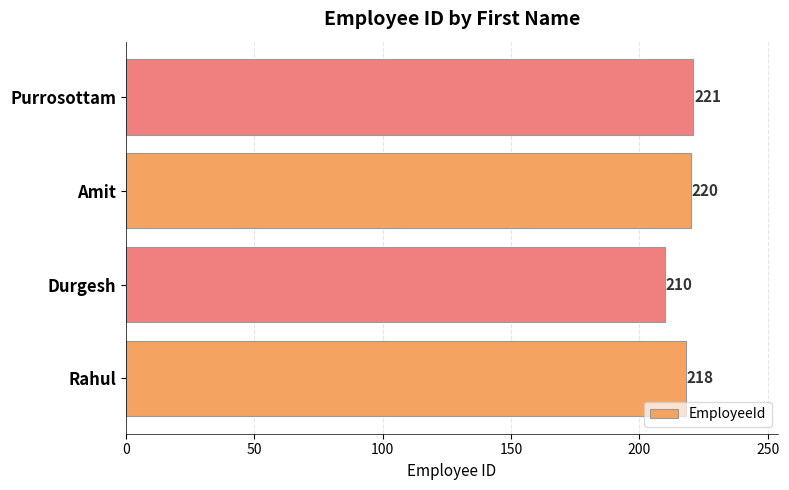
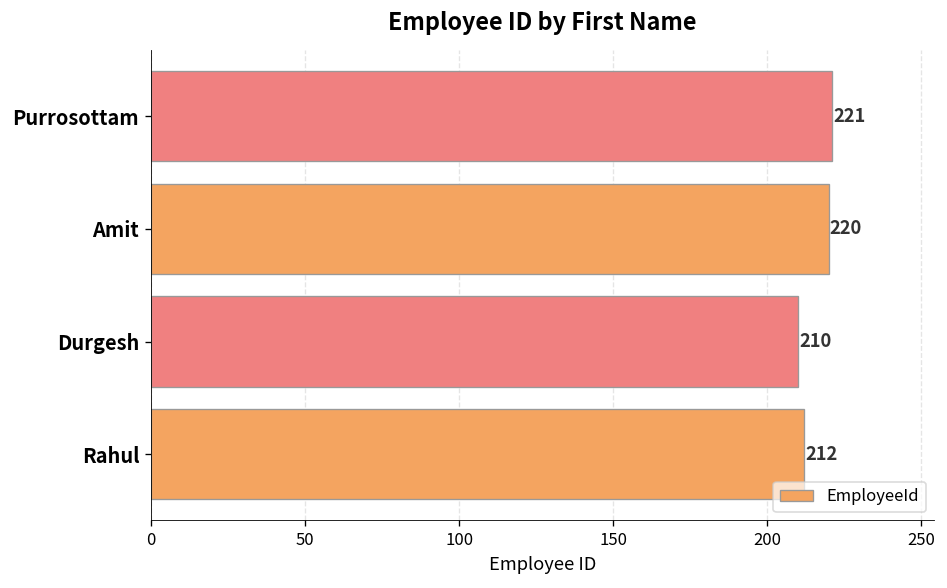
  {
    "Purrosottam": 221,
    "Amit": 220,
    "Durgesh": 210,
-   "Rahul": 218
+   "Rahul": 212
  }
